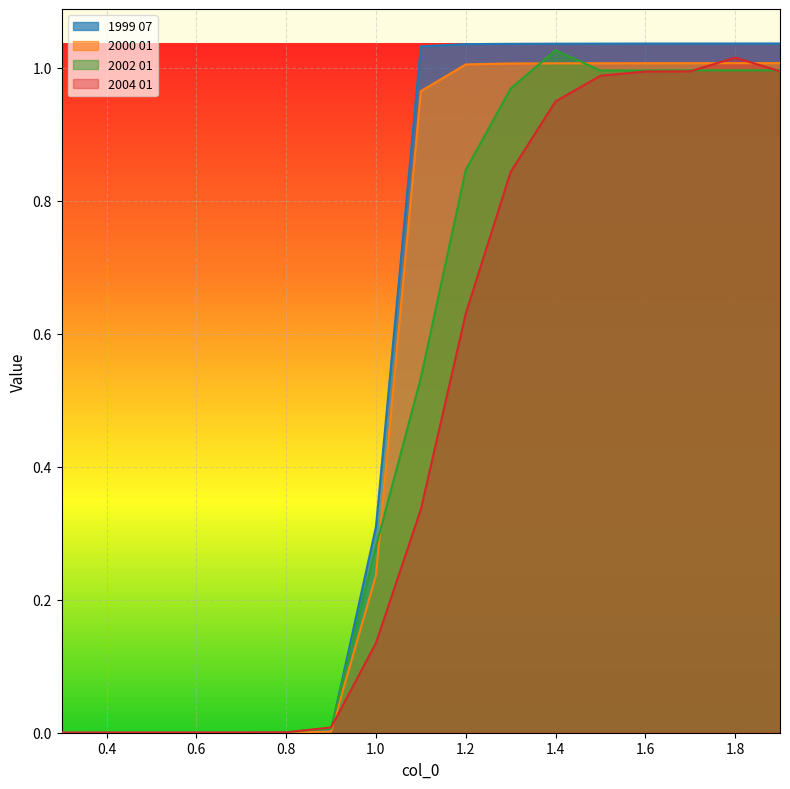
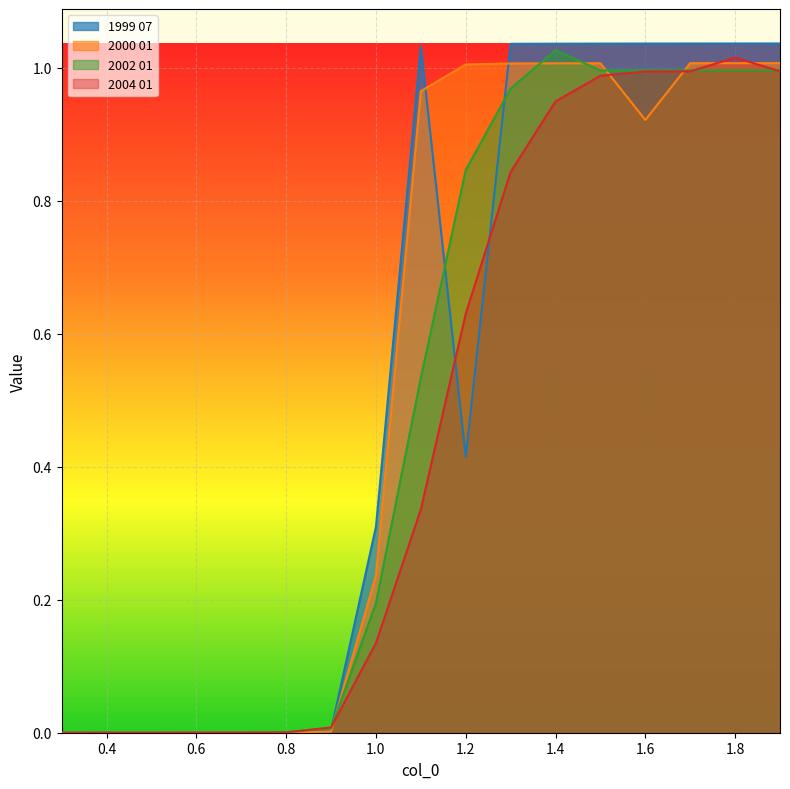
  {
    "1999 07": {
      "1.0": 0.31,
-     "1.2": 1.04,
+     "1.2": 0.41,
      "1.4": 1.04,
      "1.6": 1.04,
      "1.8": 1.04
    },
    "2000 01": {
      "1.0": 0.24,
      "1.2": 1.01,
      "1.4": 1.01,
-     "1.6": 1.01,
+     "1.6": 0.92,
      "1.8": 1.01
    },
    "2002 01": {
-     "1.0": 0.28,
+     "1.0": 0.19,
      "1.2": 0.85,
      "1.4": 1.03,
      "1.8": 1.00
    },
    "2004 01": {
      "1.0": 0.13,
      "1.2": 0.63,
      "1.4": 0.95,
      "1.8": 1.02
    }
  }
